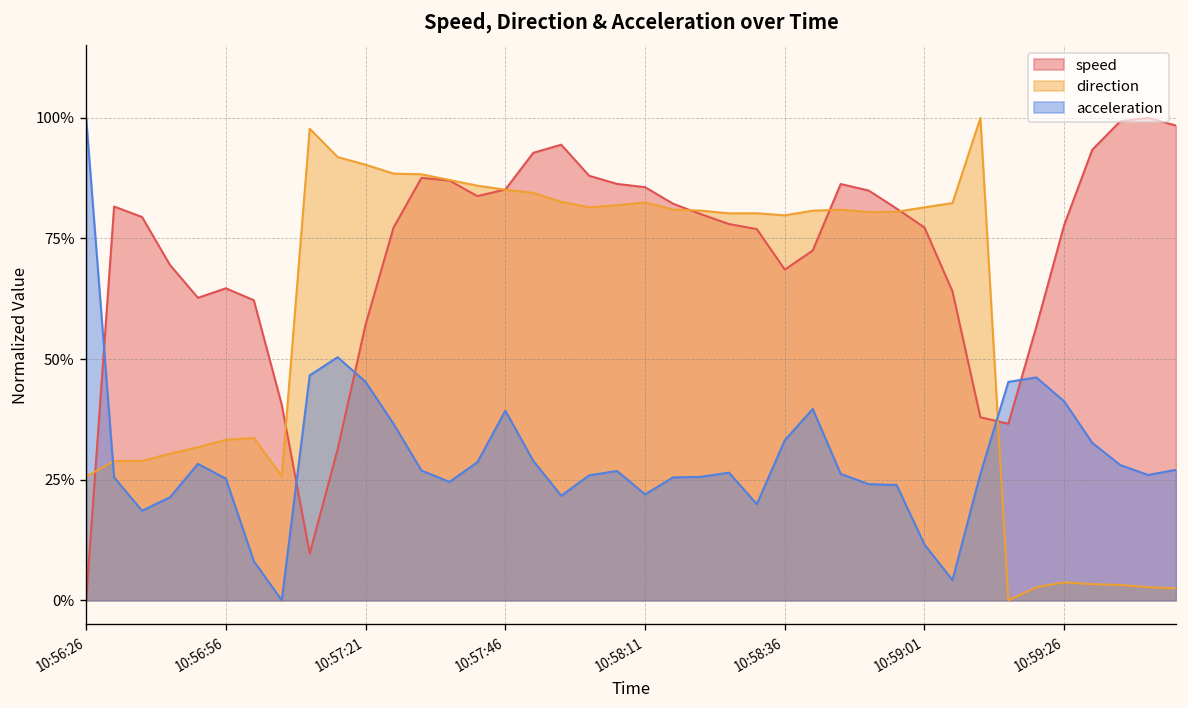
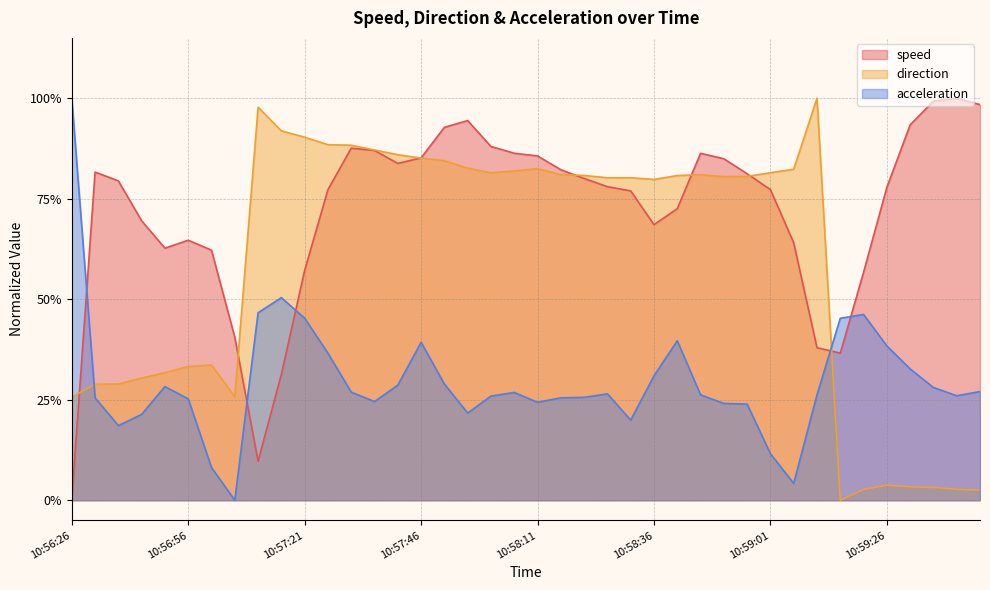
  {
    "acceleration": {
      "10:56:26": "100%",
      "10:56:56": "25%",
      "10:57:21": "45%",
      "10:57:46": "39%",
-     "10:58:11": "22%",
-     "10:58:36": "33%",
+     "10:58:11": "24%",
+     "10:58:36": "31%",
      "10:59:01": "12%",
-     "10:59:26": "41%"
+     "10:59:26": "38%"
    }
  }
